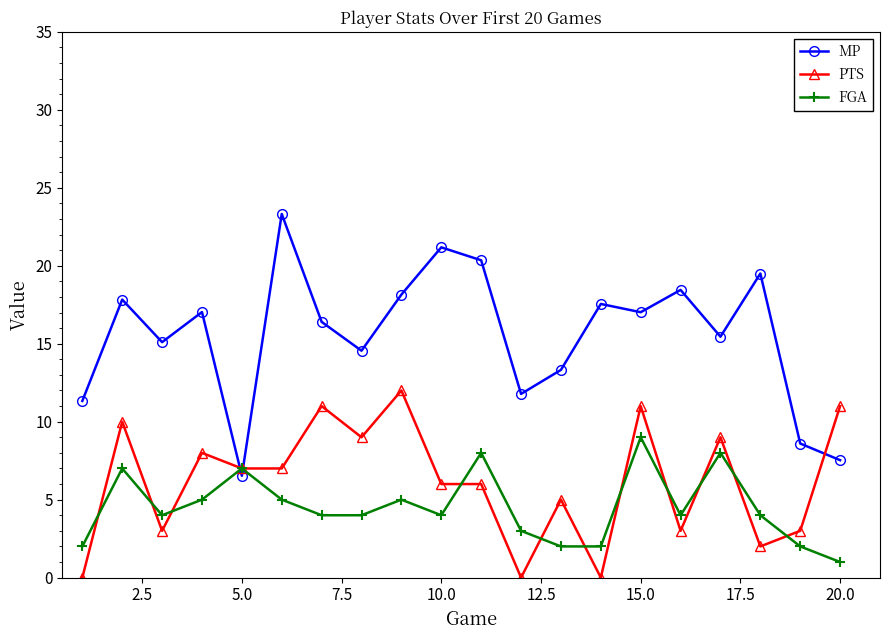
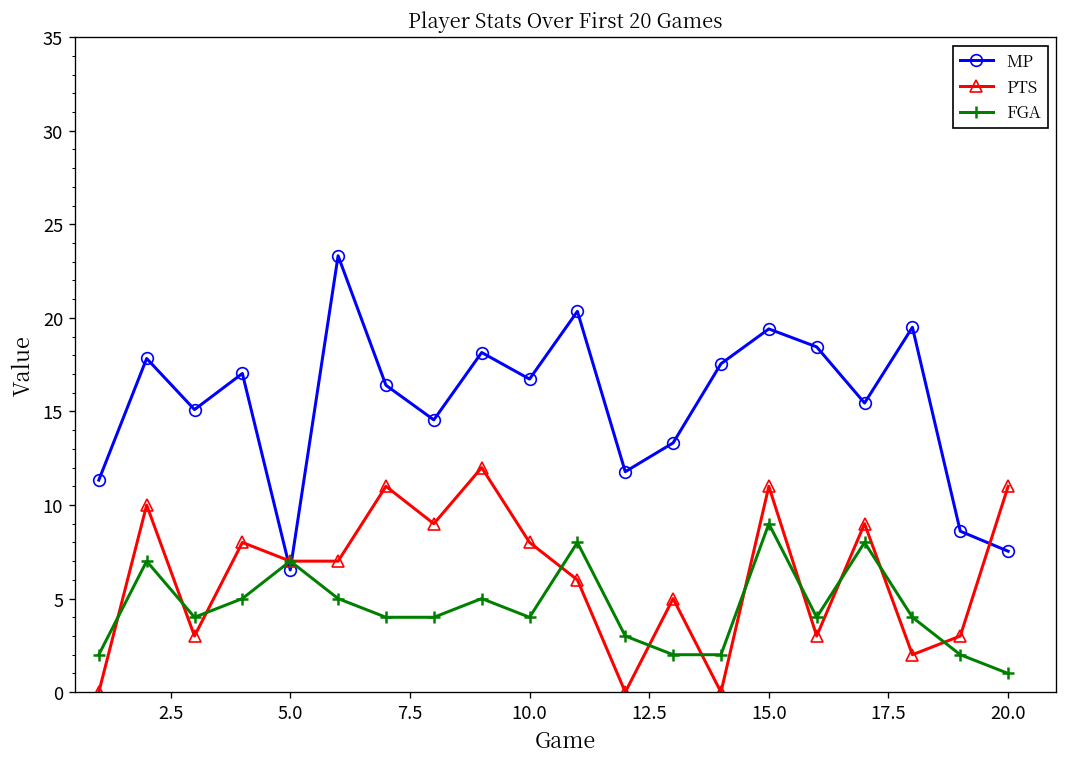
  {
    "MP": {
      "5.0": 6.5,
-     "10.0": 21.2,
-     "15.0": 17.0,
+     "10.0": 16.7,
+     "15.0": 19.4,
      "20.0": 7.5
    },
    "PTS": {
-     "10.0": 6,
+     "10.0": 8,
      "15.0": 11,
      "20.0": 11
    },
    "FGA": {
      "10.0": 4.0,
      "15.0": 9.0,
      "20.0": 1.0
    }
  }
